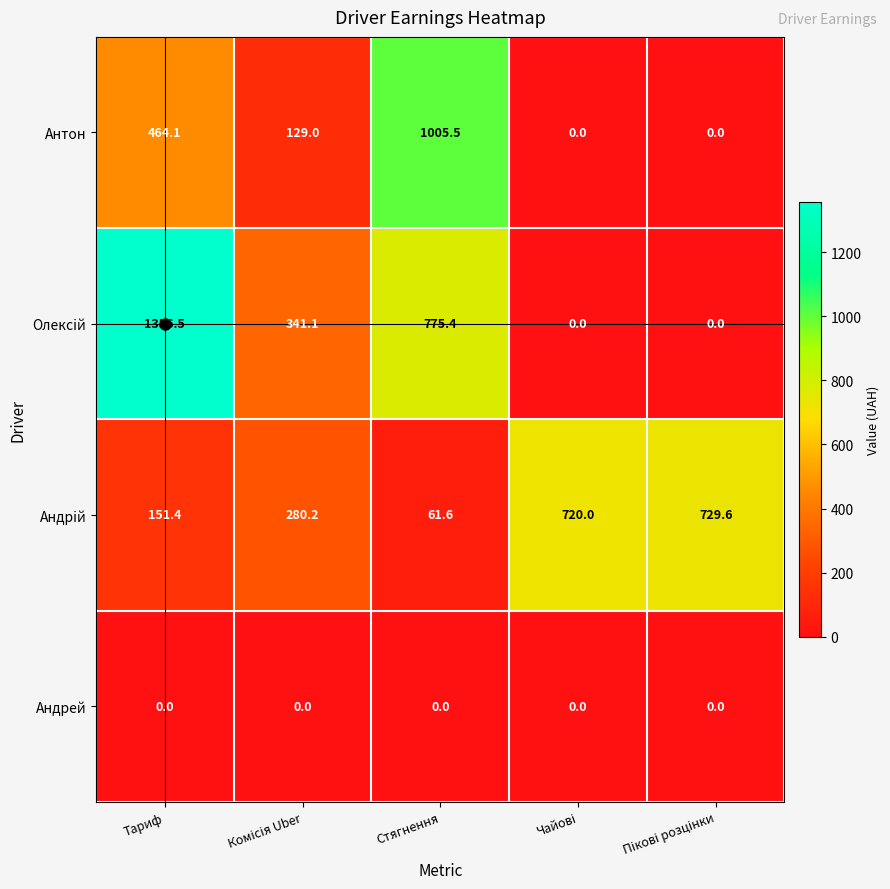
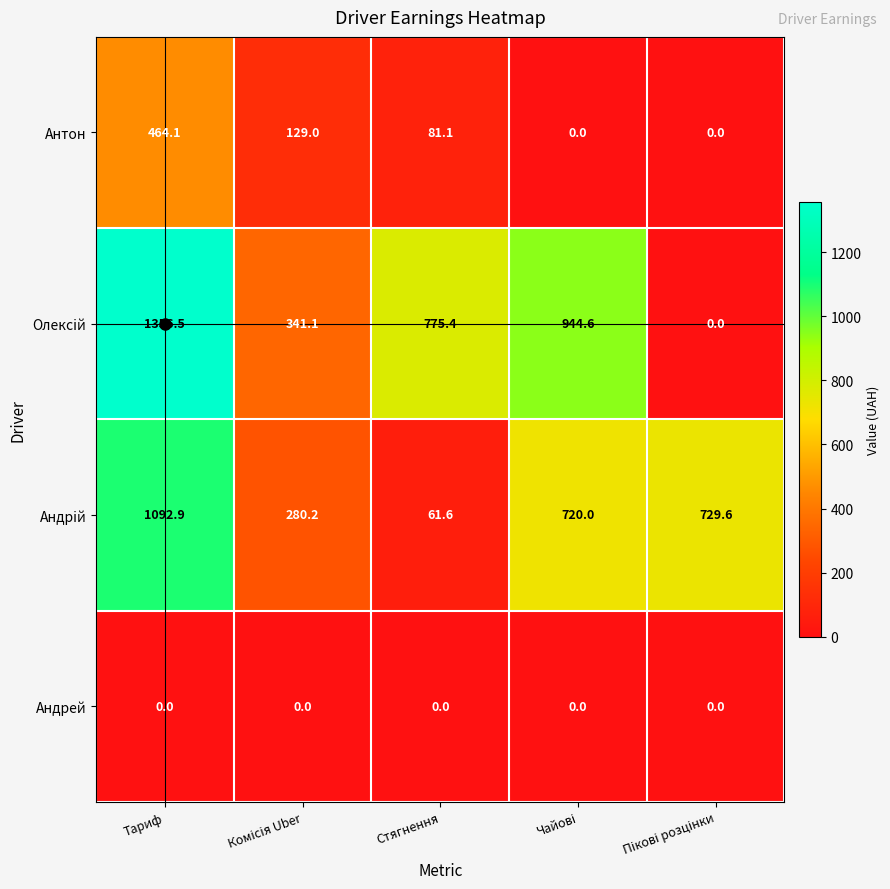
  {
    "Антон": {
      "Тариф": 464.1,
      "Комісія Uber": 129.0,
-     "Стягнення": 1005.5,
+     "Стягнення": 81.1,
      "Чайові": 0.0,
      "Пікові розцінки": 0.0
    },
    "Олексій": {
      "Комісія Uber": 341.1,
      "Стягнення": 775.4,
-     "Чайові": 0.0,
+     "Чайові": 944.6,
      "Пікові розцінки": 0.0
    },
    "Андрій": {
-     "Тариф": 151.4,
+     "Тариф": 1092.9,
      "Комісія Uber": 280.2,
      "Стягнення": 61.6,
      "Чайові": 720.0,
      "Пікові розцінки": 729.6
    },
    "Андрей": {
      "Тариф": 0.0,
      "Комісія Uber": 0.0,
      "Стягнення": 0.0,
      "Чайові": 0.0,
      "Пікові розцінки": 0.0
    }
  }
